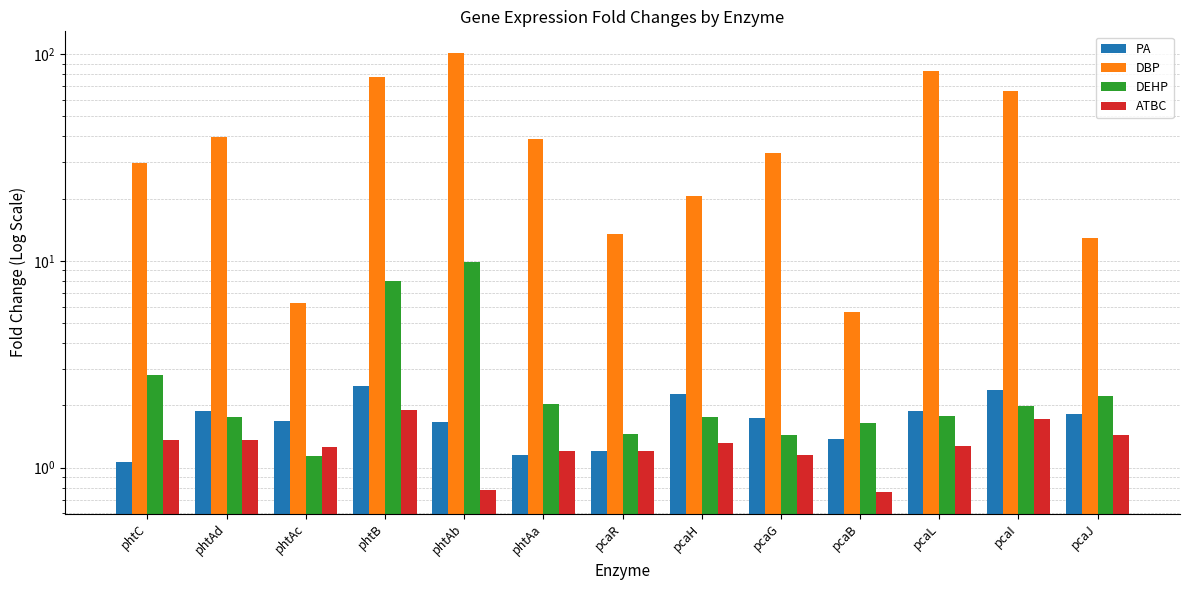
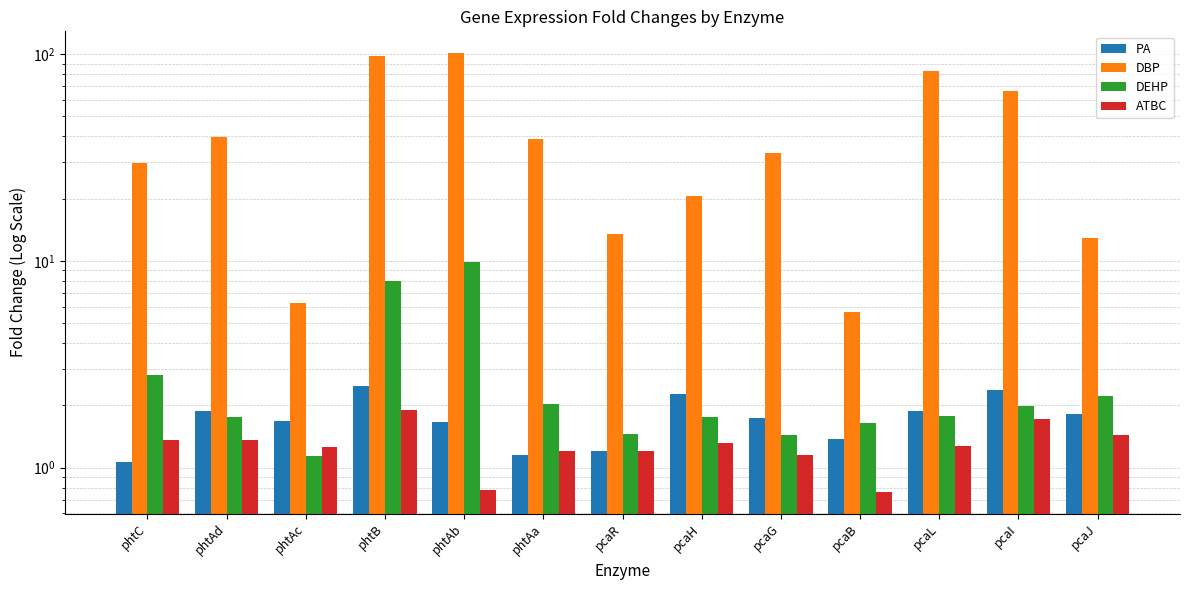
  {
    "PA": {
      "phtC": 1.1,
      "phtAd": 1.9,
      "phtAc": 1.7,
      "phtB": 2.5,
      "phtAb": 1.7,
      "phtAa": 1.2,
      "pcaR": 1.2,
      "pcaH": 2.3,
      "pcaG": 1.7,
      "pcaB": 1.4,
      "pcaL": 1.9,
      "pcaI": 2.4,
      "pcaJ": 1.8
    },
    "DBP": {
      "phtC": 30,
      "phtAd": 40,
      "phtAc": 6.3,
-     "phtB": 77,
+     "phtB": 100,
      "phtAb": 100,
      "phtAa": 39,
      "pcaR": 13,
      "pcaH": 21,
      "pcaG": 33,
      "pcaB": 5.6,
      "pcaL": 83,
      "pcaI": 66,
      "pcaJ": 13
    },
    "DEHP": {
      "phtC": 2.8,
      "phtAd": 1.7,
      "phtAc": 1.1,
      "phtB": 8,
      "phtAb": 10,
      "phtAa": 2,
      "pcaR": 1.4,
      "pcaH": 1.8,
      "pcaG": 1.4,
      "pcaB": 1.6,
      "pcaL": 1.8,
      "pcaI": 2,
      "pcaJ": 2.2
    },
    "ATBC": {
      "phtC": 1.4,
      "phtAd": 1.4,
      "phtAc": 1.3,
      "phtB": 1.9,
      "phtAb": 0.78,
      "phtAa": 1.2,
      "pcaR": 1.2,
      "pcaH": 1.3,
      "pcaG": 1.2,
      "pcaB": 0.77,
      "pcaL": 1.3,
      "pcaI": 1.7,
      "pcaJ": 1.4
    }
  }
